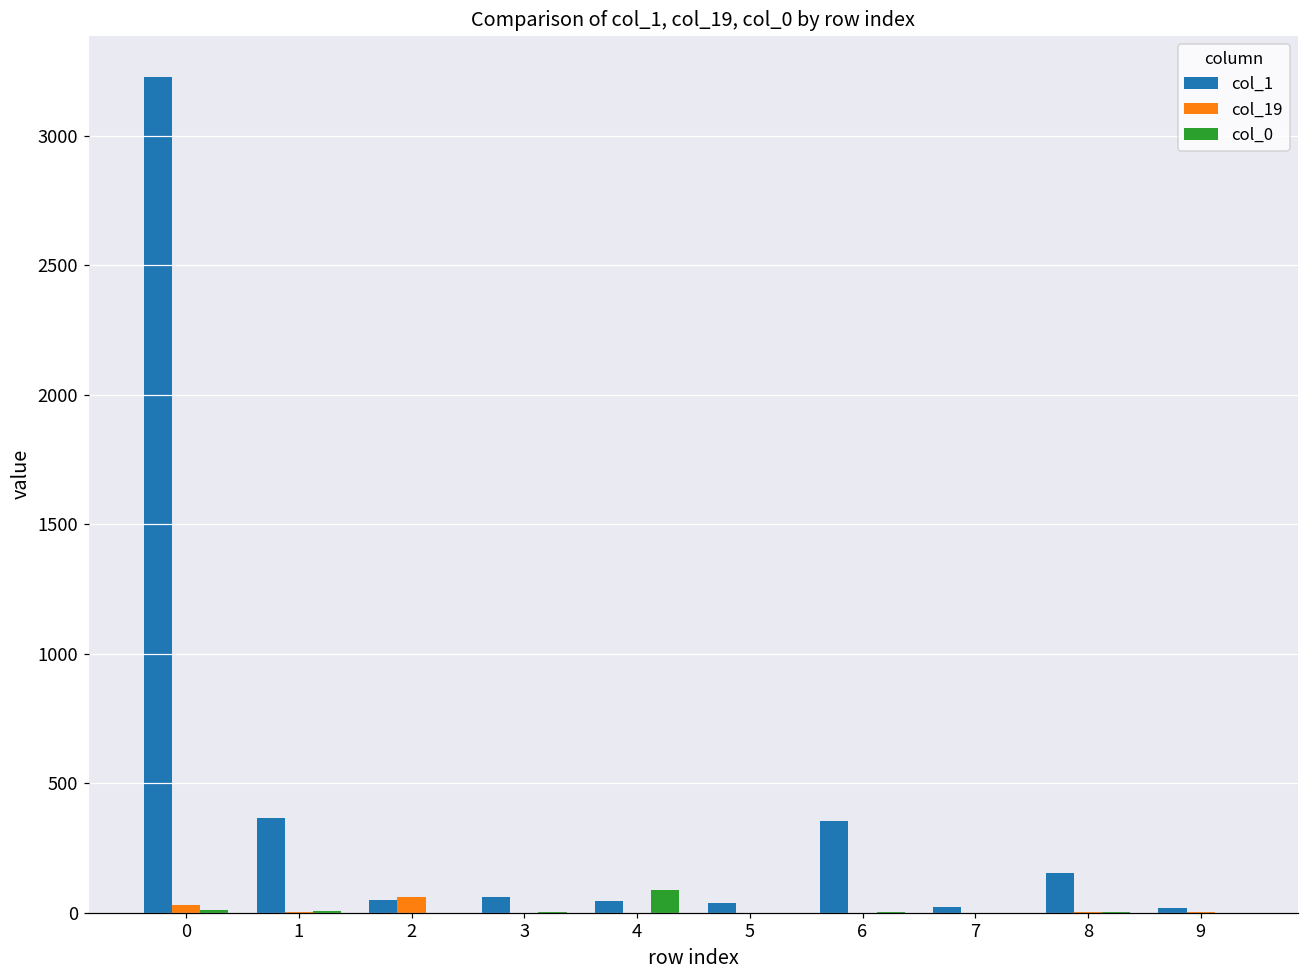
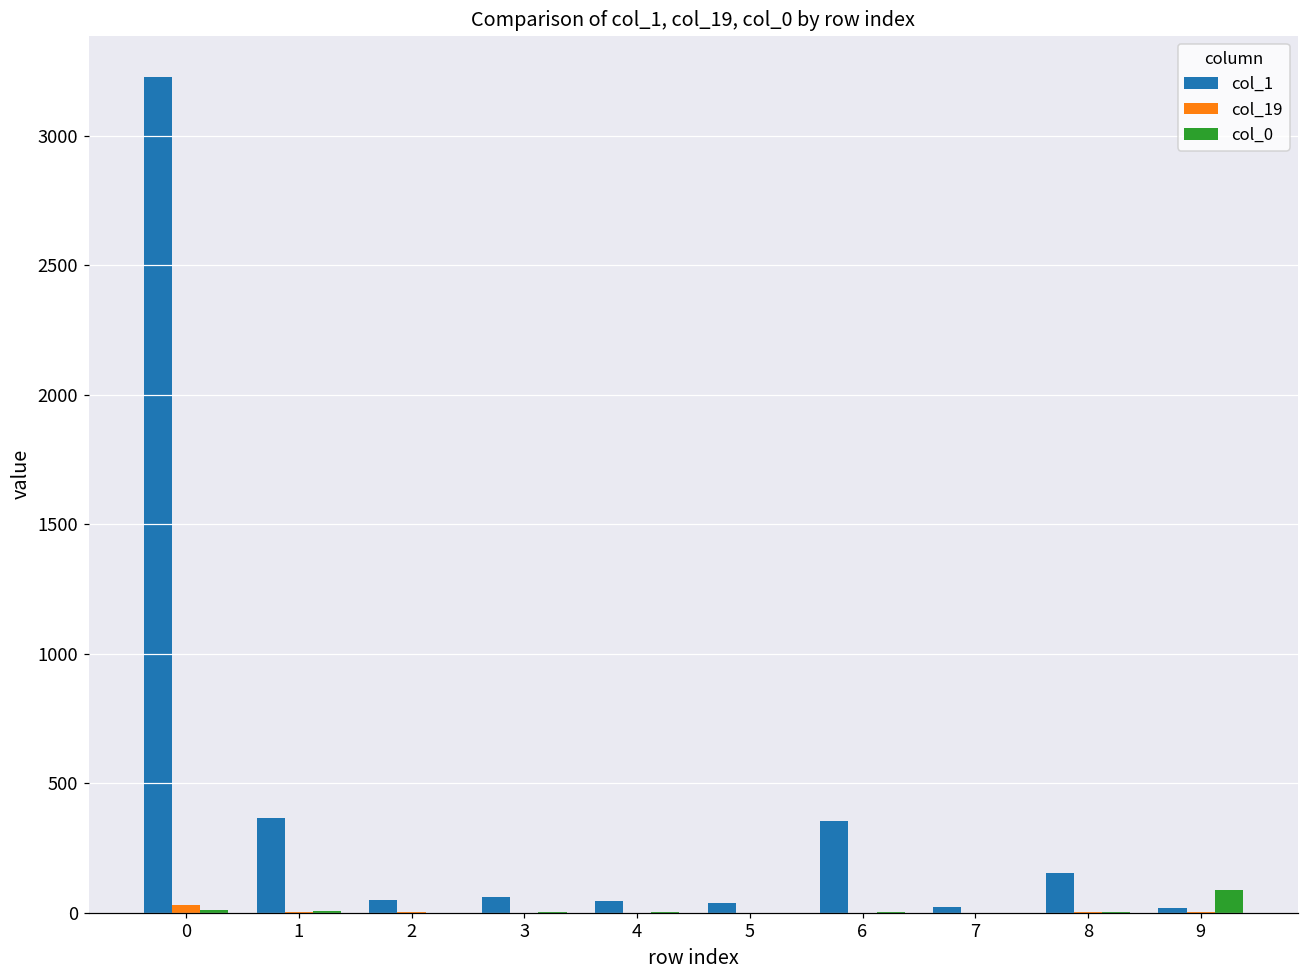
  {
    "col_1": {
      "0": 3230,
      "1": 360,
      "2": 50,
      "3": 60,
      "4": 50,
      "5": 40,
      "6": 350,
      "7": 20,
      "8": 150,
      "9": 20
    },
    "col_19": {
      "0": 30,
-     "2": 60,
+     "2": 0,
      "3": 0,
      "4": 0,
      "5": 0,
      "6": 0,
      "7": 0
    },
    "col_0": {
      "0": 10,
      "2": 0,
-     "4": 90,
+     "4": 0,
      "5": 0,
      "7": 0,
-     "9": 0
+     "9": 90
    }
  }
